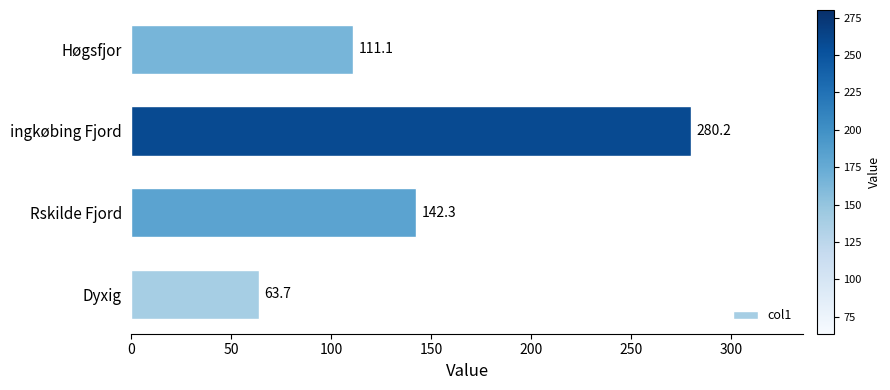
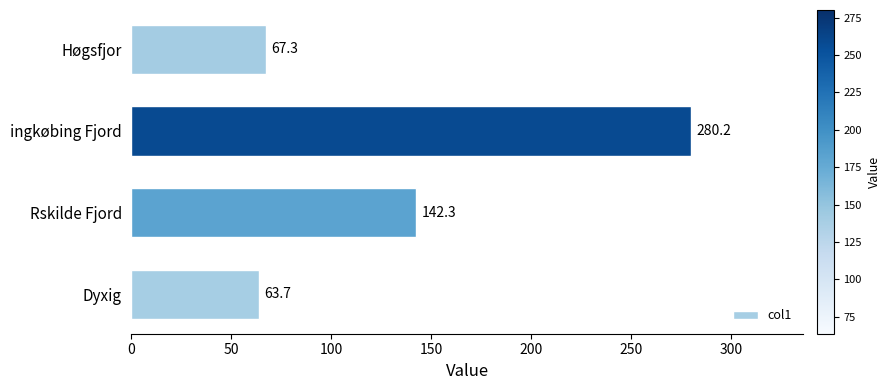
  {
-   "Høgsfjor": 111.1,
+   "Høgsfjor": 67.3,
    "ingkøbing Fjord": 280.2,
    "Rskilde Fjord": 142.3,
    "Dyxig": 63.7
  }
